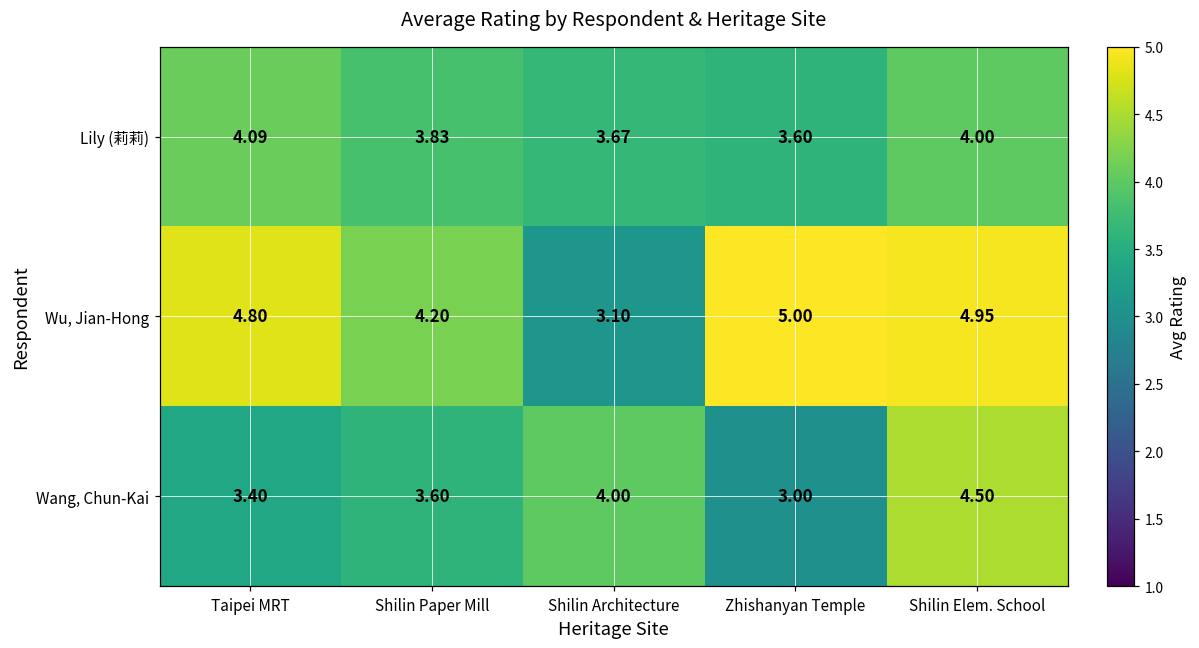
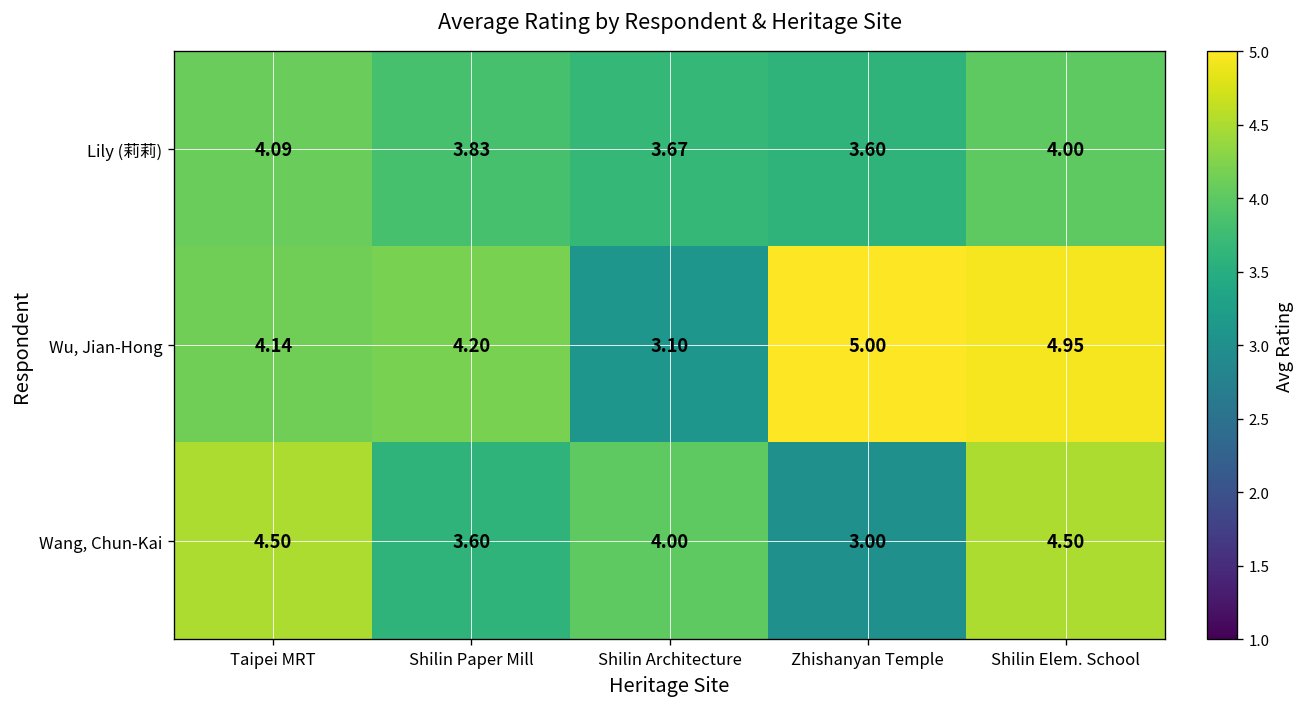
  {
    "Lily (莉莉)": {
      "Taipei MRT": 4.09,
      "Shilin Paper Mill": 3.83,
      "Shilin Architecture": 3.67,
      "Zhishanyan Temple": 3.60,
      "Shilin Elem. School": 4.00
    },
    "Wu, Jian-Hong": {
-     "Taipei MRT": 4.80,
+     "Taipei MRT": 4.14,
      "Shilin Paper Mill": 4.20,
      "Shilin Architecture": 3.10,
      "Zhishanyan Temple": 5.00,
      "Shilin Elem. School": 4.95
    },
    "Wang, Chun-Kai": {
-     "Taipei MRT": 3.40,
+     "Taipei MRT": 4.50,
      "Shilin Paper Mill": 3.60,
      "Shilin Architecture": 4.00,
      "Zhishanyan Temple": 3.00,
      "Shilin Elem. School": 4.50
    }
  }
